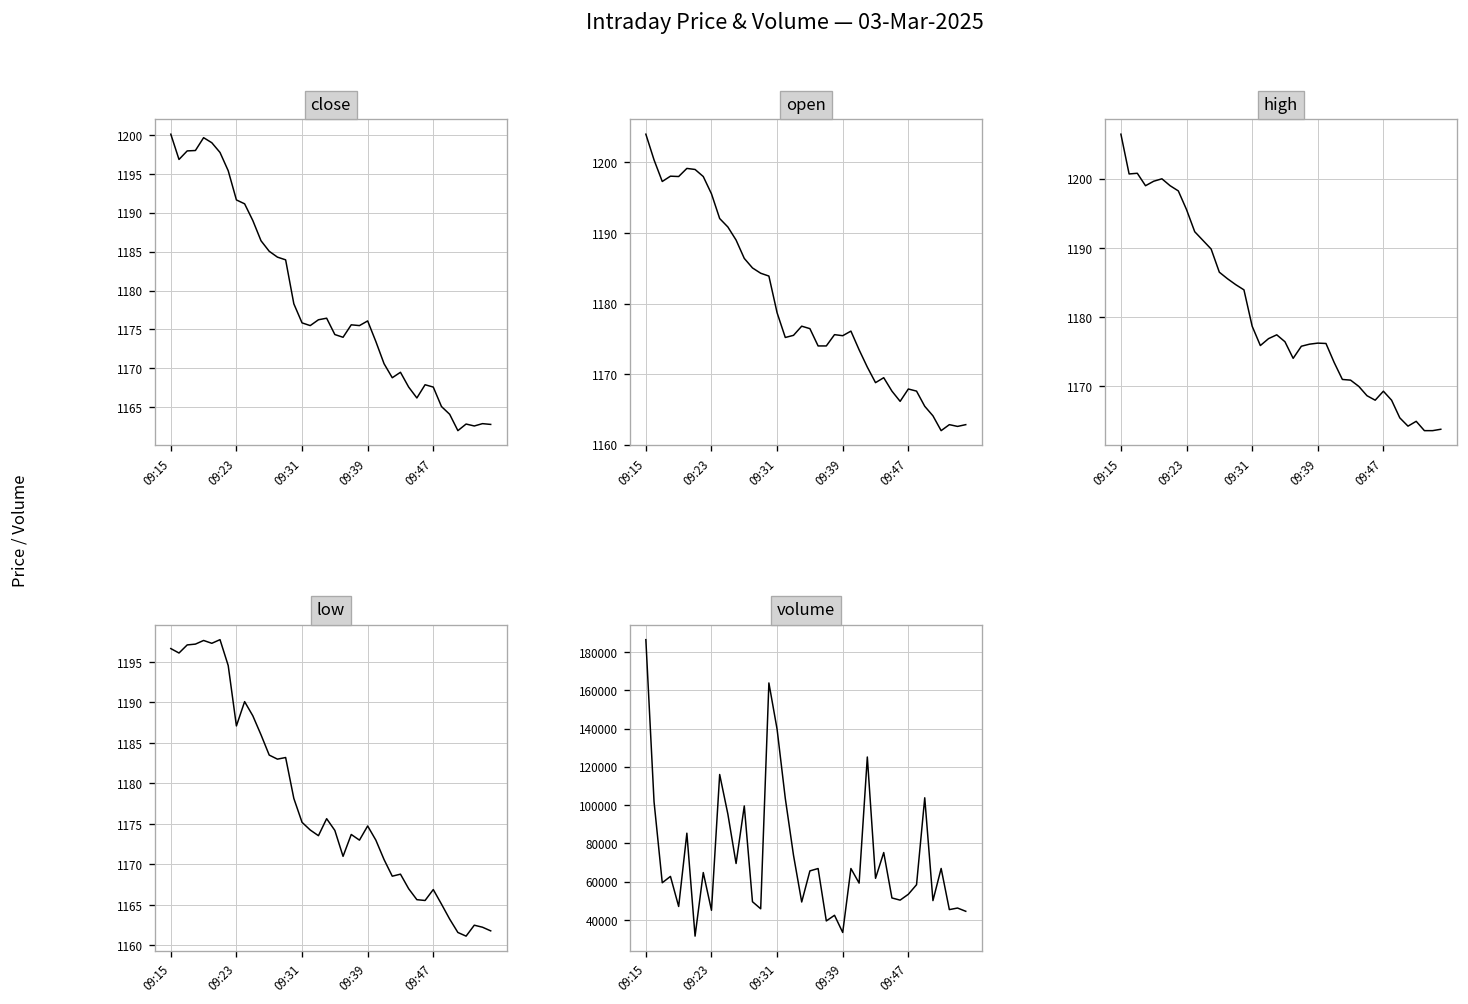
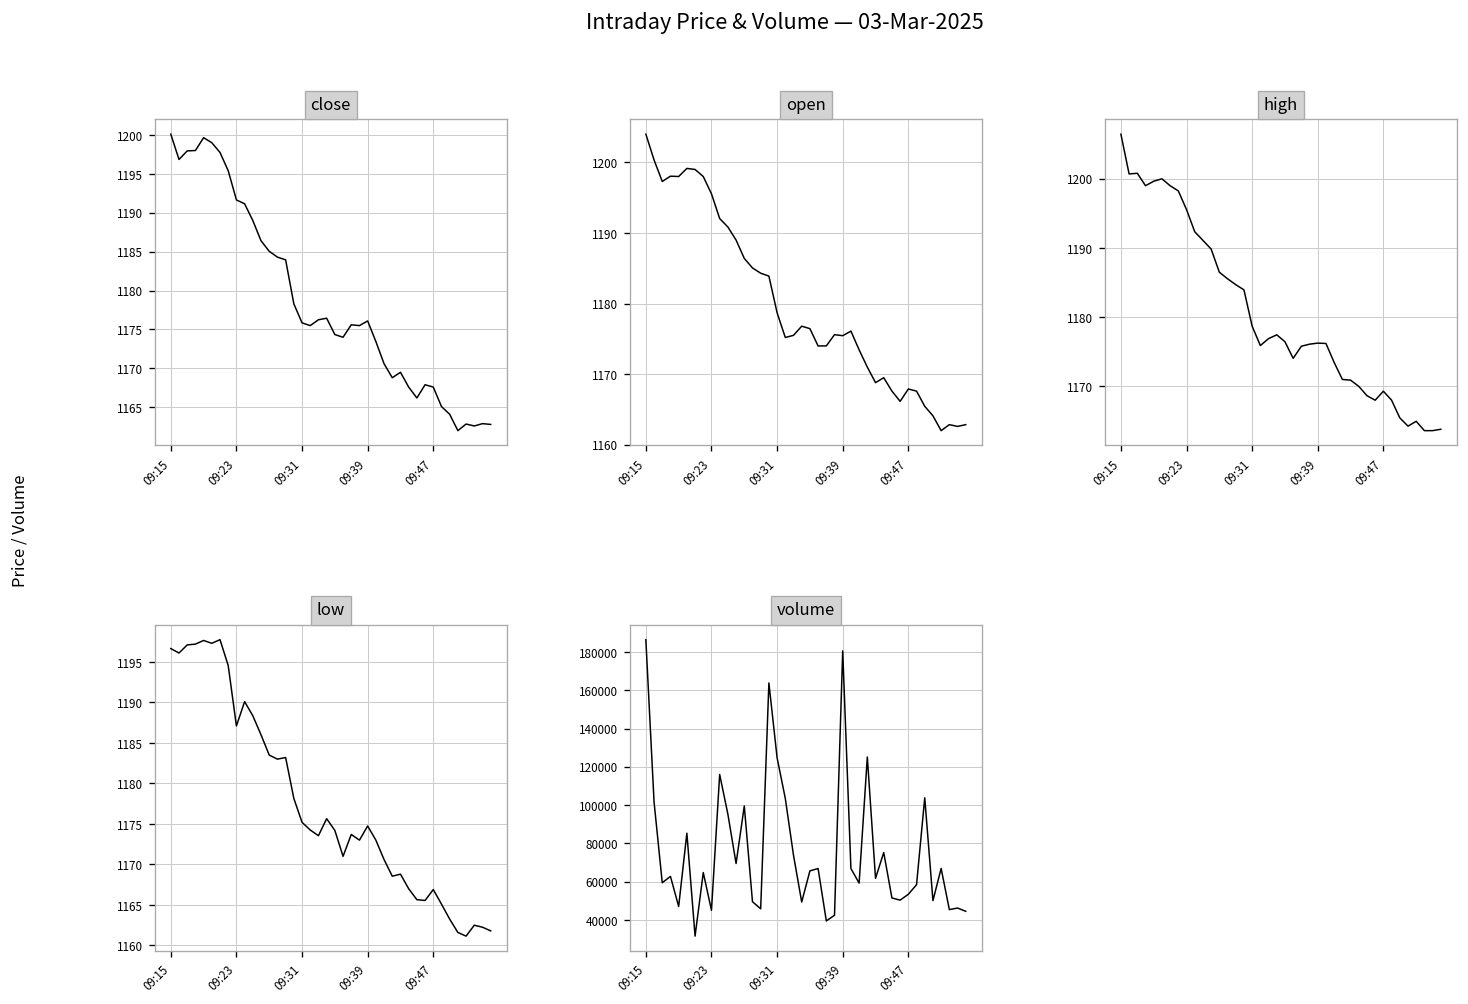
  {
    "close": {
      "09:15": 1200,
      "09:23": 1192,
      "09:31": 1176,
      "09:39": 1176,
      "09:47": 1168
    },
    "open": {
      "09:15": 1204,
      "09:23": 1196,
      "09:31": 1179,
      "09:39": 1175,
      "09:47": 1168
    },
    "high": {
      "09:15": 1206,
      "09:23": 1196,
      "09:31": 1179,
      "09:39": 1176,
      "09:47": 1169
    },
    "low": {
      "09:15": 1197,
      "09:23": 1187,
      "09:31": 1175,
      "09:39": 1175,
      "09:47": 1167
    },
    "volume": {
      "09:15": 186000,
      "09:23": 45000,
-     "09:31": 140000,
-     "09:39": 33000,
+     "09:31": 125000,
+     "09:39": 181000,
      "09:47": 53000
    }
  }
